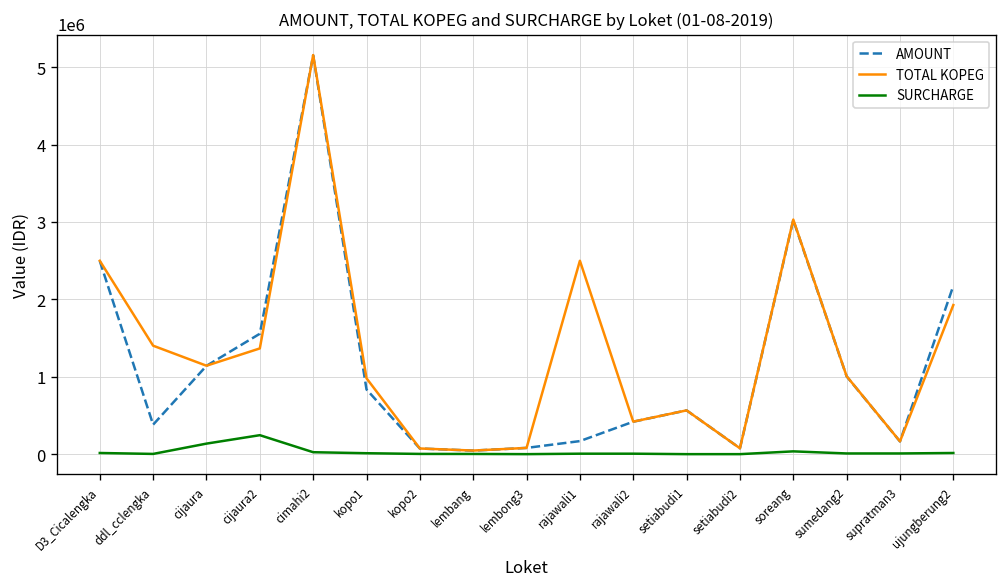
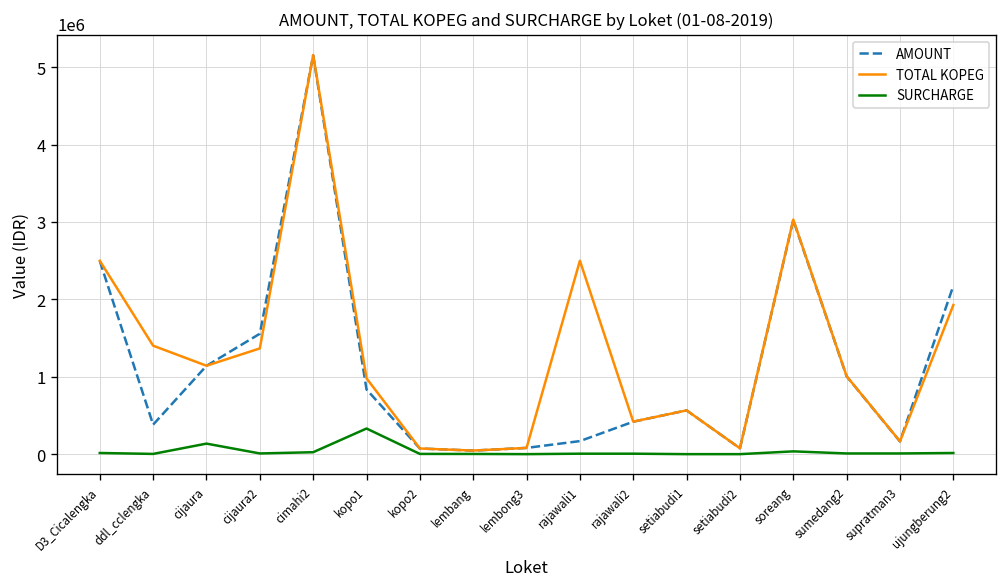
  {
    "AMOUNT": {
      "ddl_cclengka": 400000,
      "cijaura2": 1600000,
      "kopo1": 800000,
      "rajawali1": 200000,
      "ujungberung2": 2200000
    },
    "TOTAL KOPEG": {
      "ddl_cclengka": 1400000,
      "cijaura2": 1400000,
      "kopo1": 1000000,
      "rajawali1": 2500000,
      "ujungberung2": 1900000
    },
    "SURCHARGE": {
      "D3_Cicalengka": 0,
      "ddl_cclengka": 0,
      "cijaura": 100000,
-     "cijaura2": 200000,
+     "cijaura2": 0,
      "cimahi2": 0,
-     "kopo1": 0,
+     "kopo1": 300000,
      "kopo2": 0,
      "lembang": 0,
      "lembong3": 0,
      "rajawali1": 0,
      "rajawali2": 0,
      "setiabudi1": 0,
      "setiabudi2": 0,
      "soreang": 0,
      "sumedang2": 0,
      "supratman3": 0,
      "ujungberung2": 0
    }
  }
